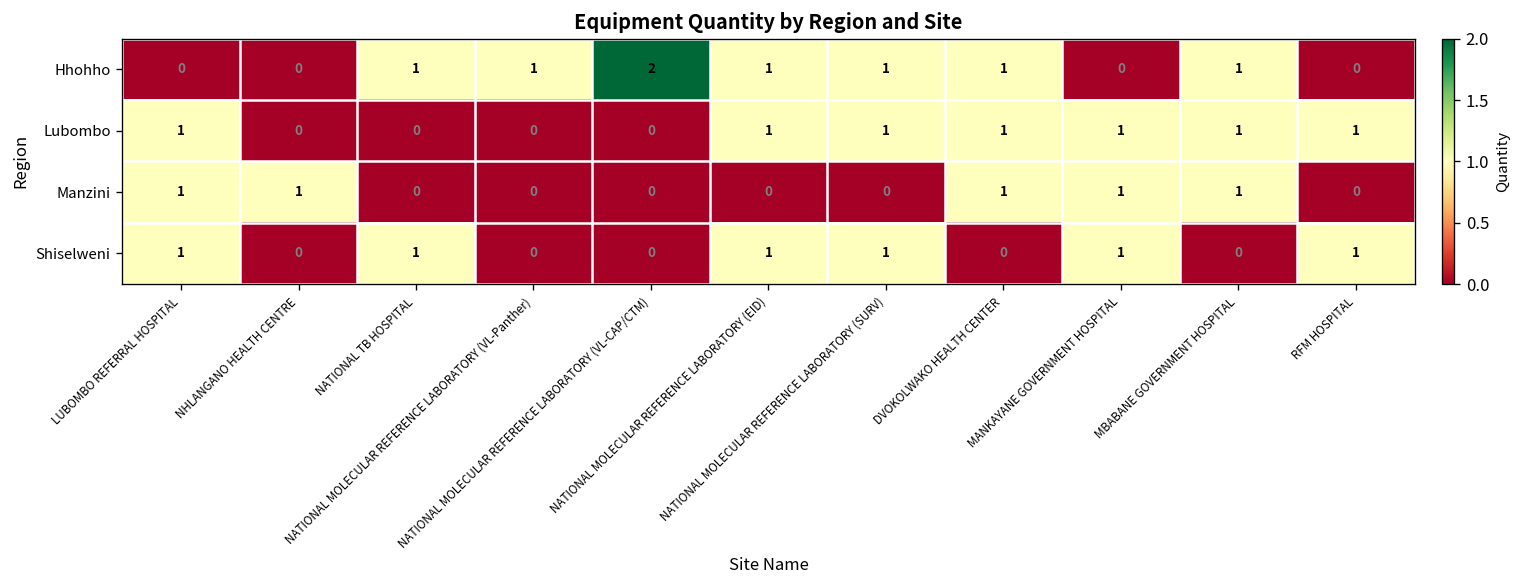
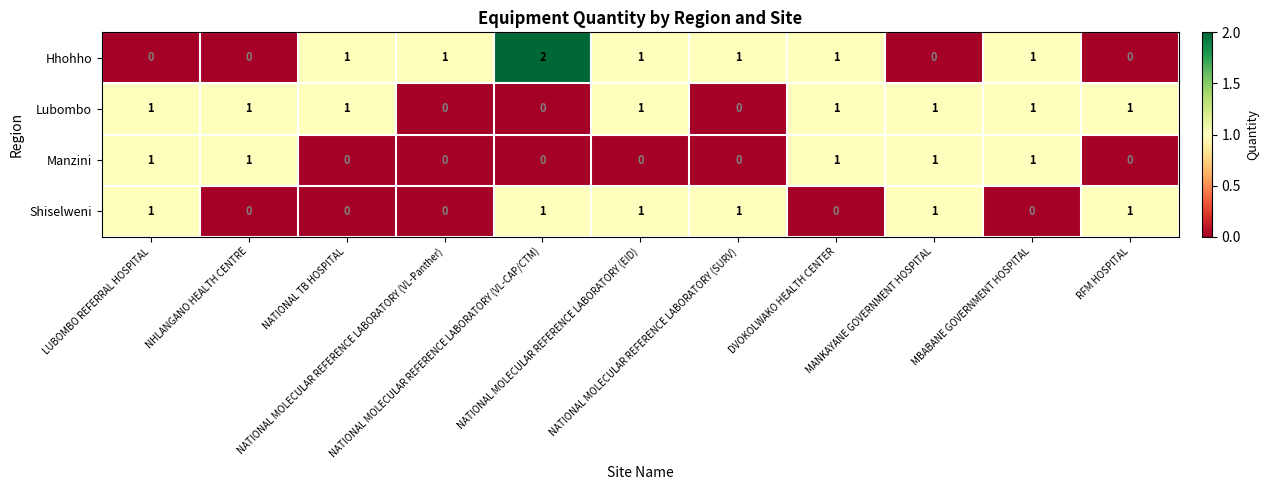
  {
    "Hhohho": {
      "LUBOMBO REFERRAL HOSPITAL": 0,
      "NHLANGANO HEALTH CENTRE": 0,
      "NATIONAL TB HOSPITAL": 1,
      "NATIONAL MOLECULAR REFERENCE LABORATORY (VL-Panther)": 1,
      "NATIONAL MOLECULAR REFERENCE LABORATORY (VL-CAP/CTM)": 2,
      "NATIONAL MOLECULAR REFERENCE LABORATORY (EID)": 1,
      "NATIONAL MOLECULAR REFERENCE LABORATORY (SURV)": 1,
      "DVOKOLWAKO HEALTH CENTER": 1,
      "MANKAYANE GOVERNMENT HOSPITAL": 0,
      "MBABANE GOVERNMENT HOSPITAL": 1,
      "RFM HOSPITAL": 0
    },
    "Lubombo": {
      "LUBOMBO REFERRAL HOSPITAL": 1,
-     "NHLANGANO HEALTH CENTRE": 0,
-     "NATIONAL TB HOSPITAL": 0,
+     "NHLANGANO HEALTH CENTRE": 1,
+     "NATIONAL TB HOSPITAL": 1,
      "NATIONAL MOLECULAR REFERENCE LABORATORY (VL-Panther)": 0,
      "NATIONAL MOLECULAR REFERENCE LABORATORY (VL-CAP/CTM)": 0,
      "NATIONAL MOLECULAR REFERENCE LABORATORY (EID)": 1,
-     "NATIONAL MOLECULAR REFERENCE LABORATORY (SURV)": 1,
+     "NATIONAL MOLECULAR REFERENCE LABORATORY (SURV)": 0,
      "DVOKOLWAKO HEALTH CENTER": 1,
      "MANKAYANE GOVERNMENT HOSPITAL": 1,
      "MBABANE GOVERNMENT HOSPITAL": 1,
      "RFM HOSPITAL": 1
    },
    "Manzini": {
      "LUBOMBO REFERRAL HOSPITAL": 1,
      "NHLANGANO HEALTH CENTRE": 1,
      "NATIONAL TB HOSPITAL": 0,
      "NATIONAL MOLECULAR REFERENCE LABORATORY (VL-Panther)": 0,
      "NATIONAL MOLECULAR REFERENCE LABORATORY (VL-CAP/CTM)": 0,
      "NATIONAL MOLECULAR REFERENCE LABORATORY (EID)": 0,
      "NATIONAL MOLECULAR REFERENCE LABORATORY (SURV)": 0,
      "DVOKOLWAKO HEALTH CENTER": 1,
      "MANKAYANE GOVERNMENT HOSPITAL": 1,
      "MBABANE GOVERNMENT HOSPITAL": 1,
      "RFM HOSPITAL": 0
    },
    "Shiselweni": {
      "LUBOMBO REFERRAL HOSPITAL": 1,
      "NHLANGANO HEALTH CENTRE": 0,
-     "NATIONAL TB HOSPITAL": 1,
+     "NATIONAL TB HOSPITAL": 0,
      "NATIONAL MOLECULAR REFERENCE LABORATORY (VL-Panther)": 0,
-     "NATIONAL MOLECULAR REFERENCE LABORATORY (VL-CAP/CTM)": 0,
+     "NATIONAL MOLECULAR REFERENCE LABORATORY (VL-CAP/CTM)": 1,
      "NATIONAL MOLECULAR REFERENCE LABORATORY (EID)": 1,
      "NATIONAL MOLECULAR REFERENCE LABORATORY (SURV)": 1,
      "DVOKOLWAKO HEALTH CENTER": 0,
      "MANKAYANE GOVERNMENT HOSPITAL": 1,
      "MBABANE GOVERNMENT HOSPITAL": 0,
      "RFM HOSPITAL": 1
    }
  }
